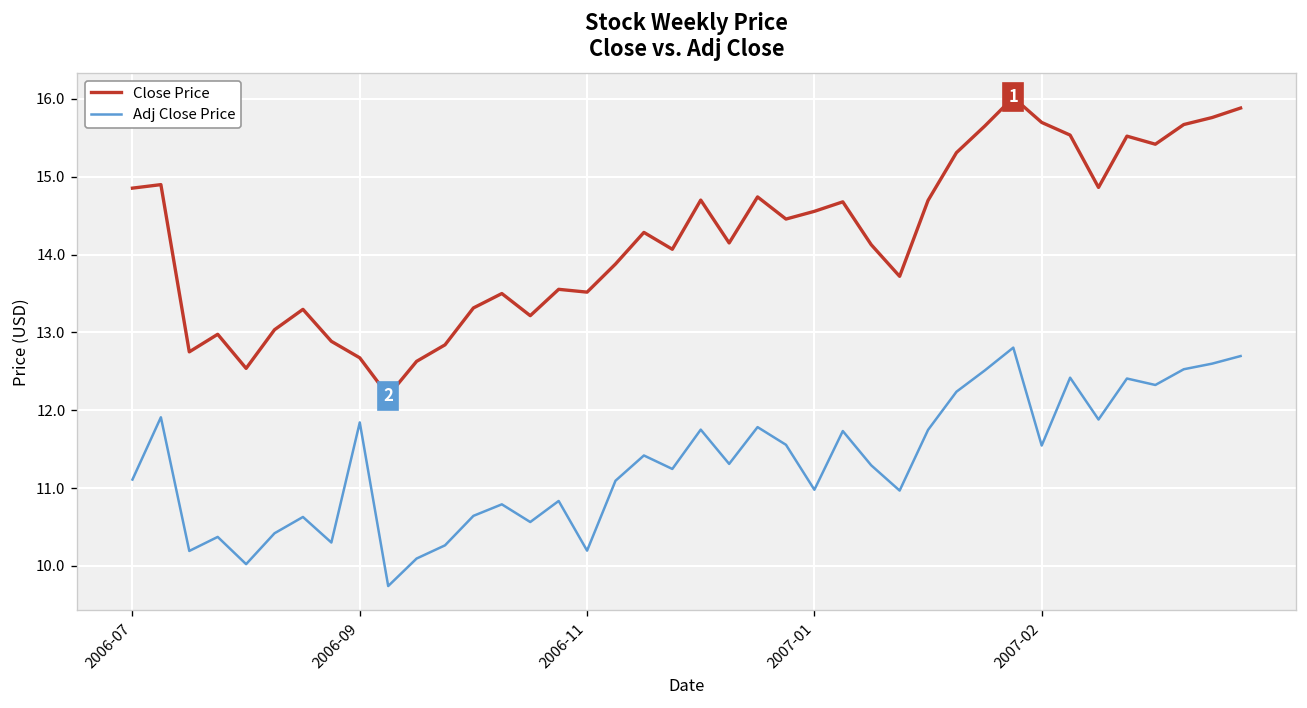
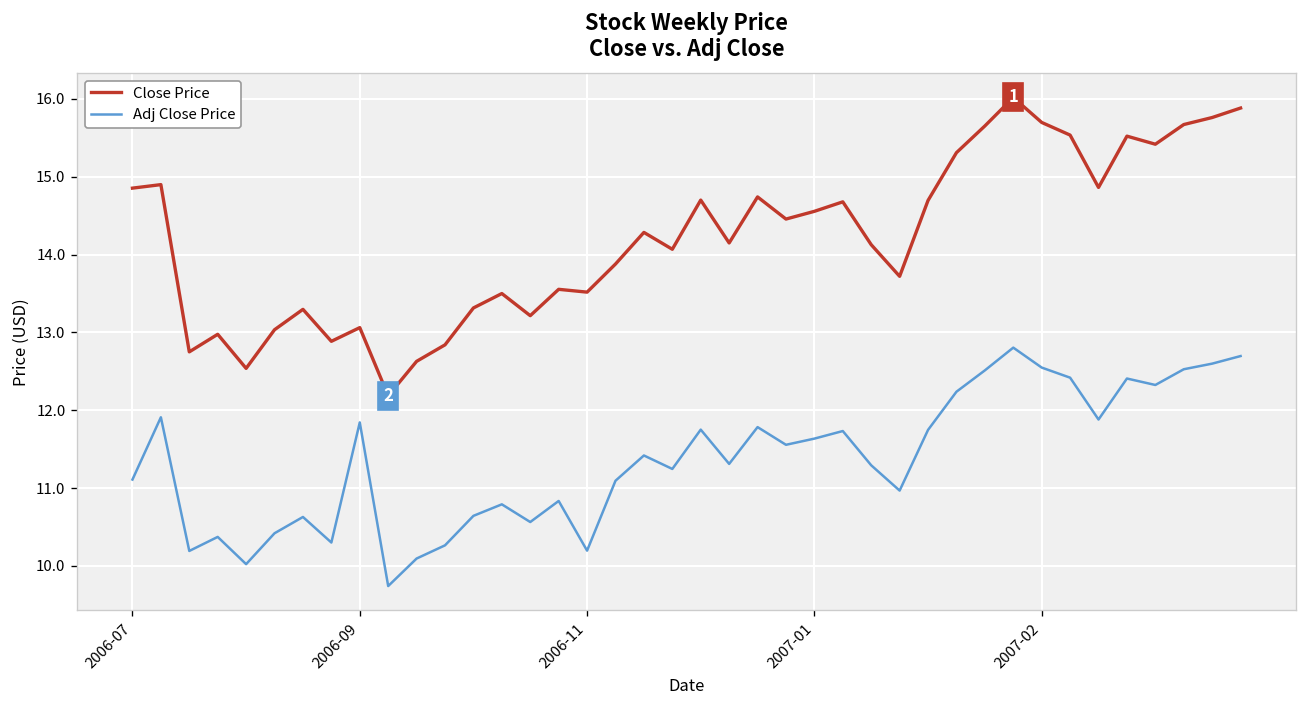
  {
    "Close Price": {
      "2006-07": 14.9,
-     "2006-09": 12.7,
+     "2006-09": 13.1,
      "2006-11": 13.5,
      "2007-01": 14.6,
      "2007-02": 15.7
    },
    "Adj Close Price": {
      "2006-07": 11.1,
      "2006-09": 11.8,
      "2006-11": 10.2,
-     "2007-01": 11.0,
-     "2007-02": 11.5
+     "2007-01": 11.6,
+     "2007-02": 12.5
    }
  }
